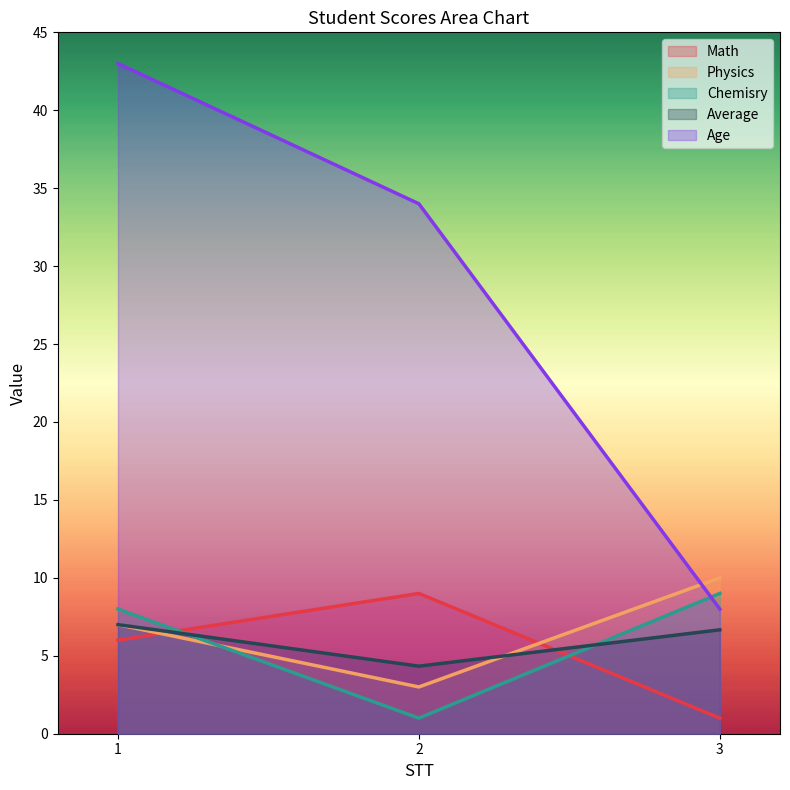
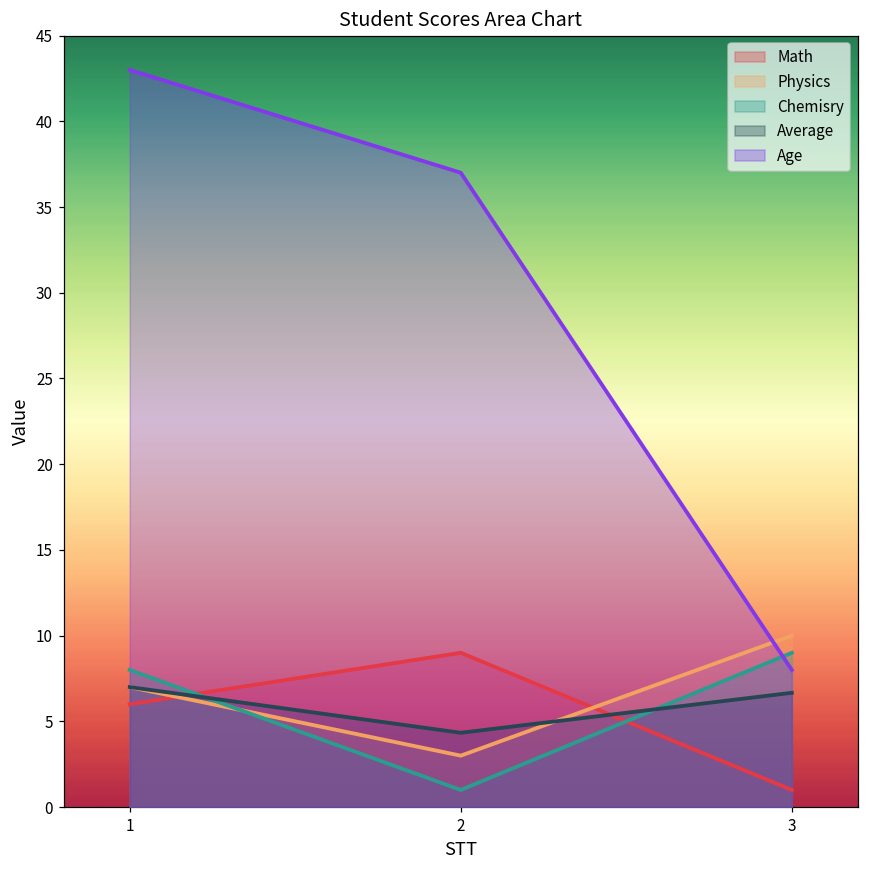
  {
    "Age": {
      "1": 43,
-     "2": 34,
+     "2": 37,
      "3": 8
    }
  }
